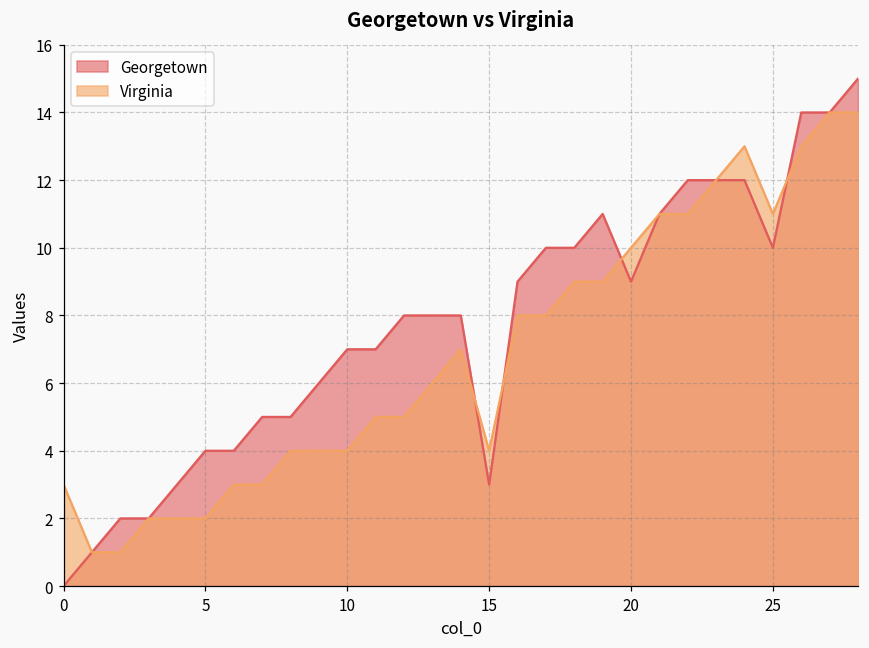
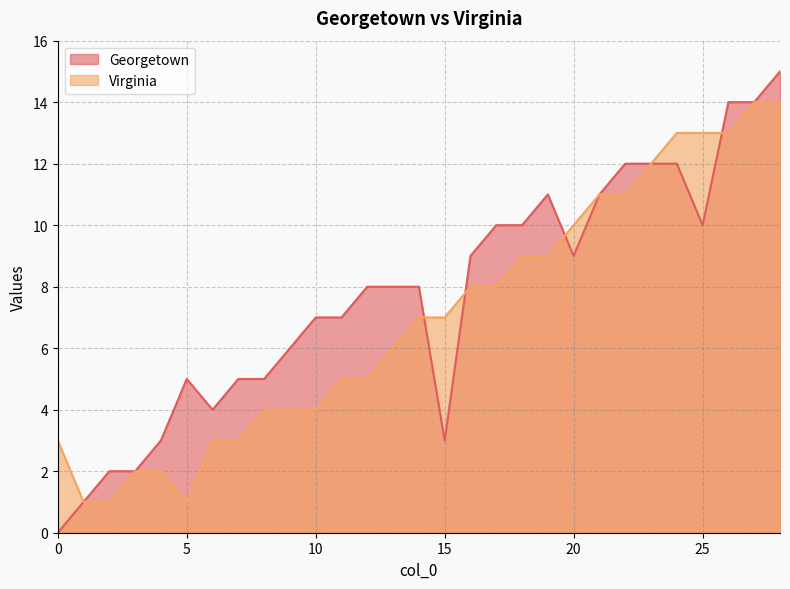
  {
    "Georgetown": {
      "0": 0,
-     "5": 4,
+     "5": 5,
      "10": 7,
      "15": 3,
      "20": 9,
      "25": 10
    },
    "Virginia": {
      "0": 3,
-     "5": 2,
+     "5": 1,
      "10": 4,
-     "15": 4,
+     "15": 7,
      "20": 10,
-     "25": 11
+     "25": 13
    }
  }
